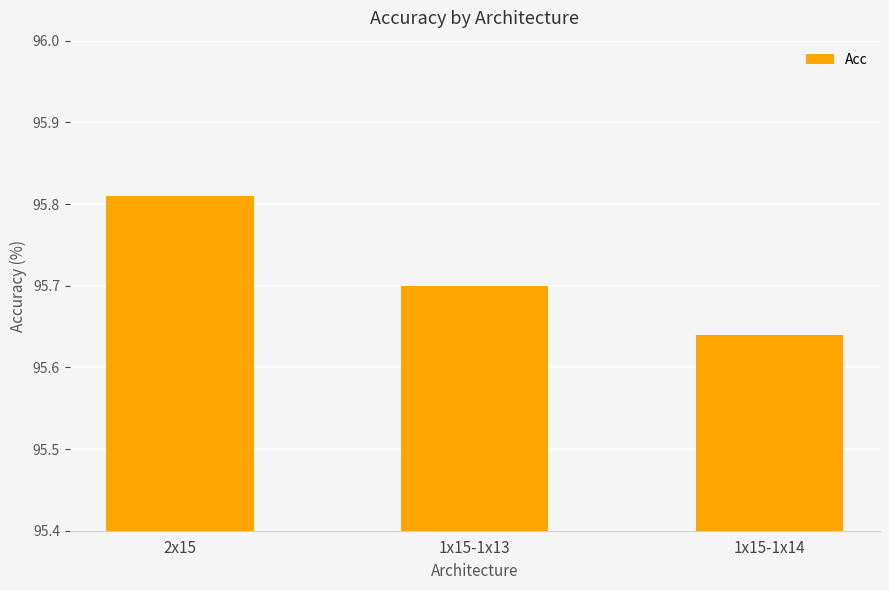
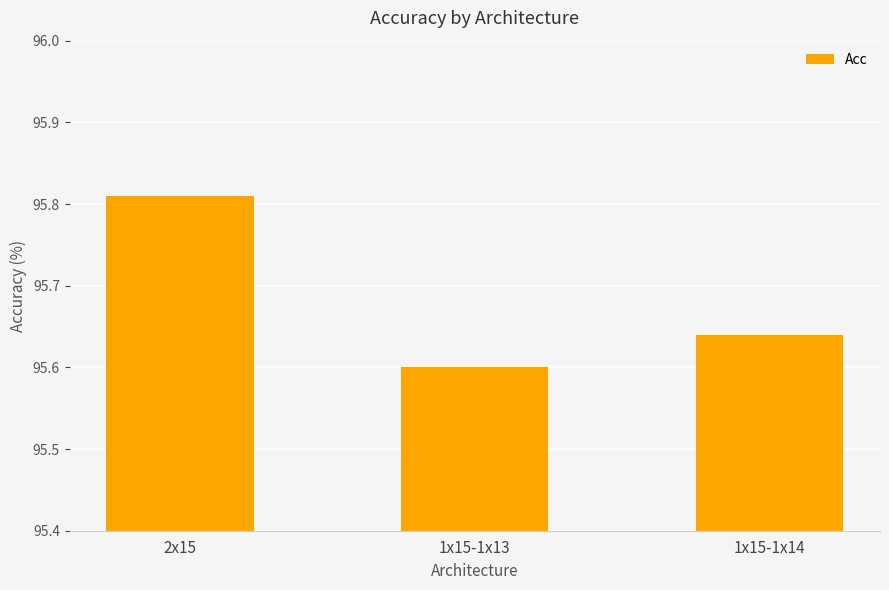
  {
    "2x15": 95.81,
-   "1x15-1x13": 95.7,
+   "1x15-1x13": 95.6,
    "1x15-1x14": 95.64
  }
